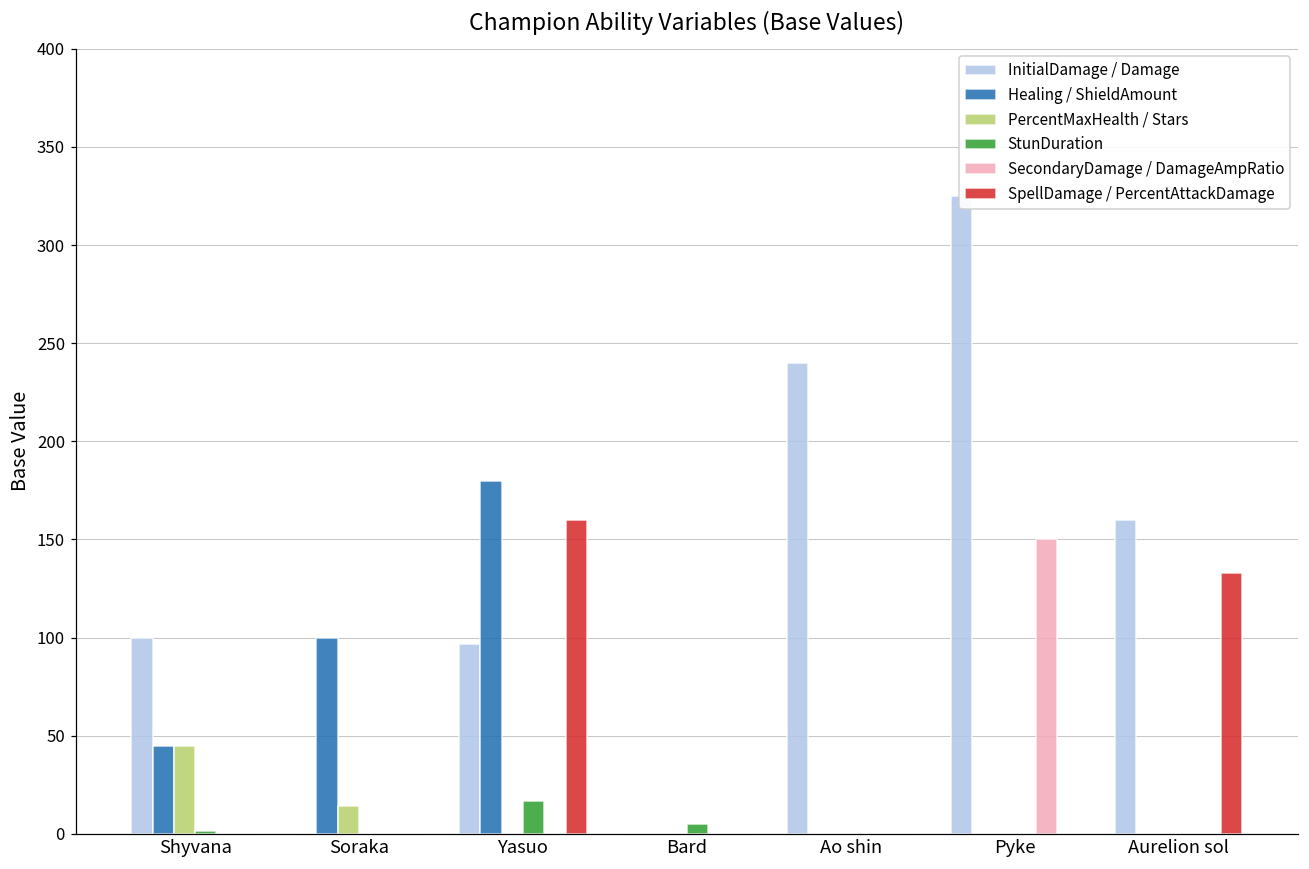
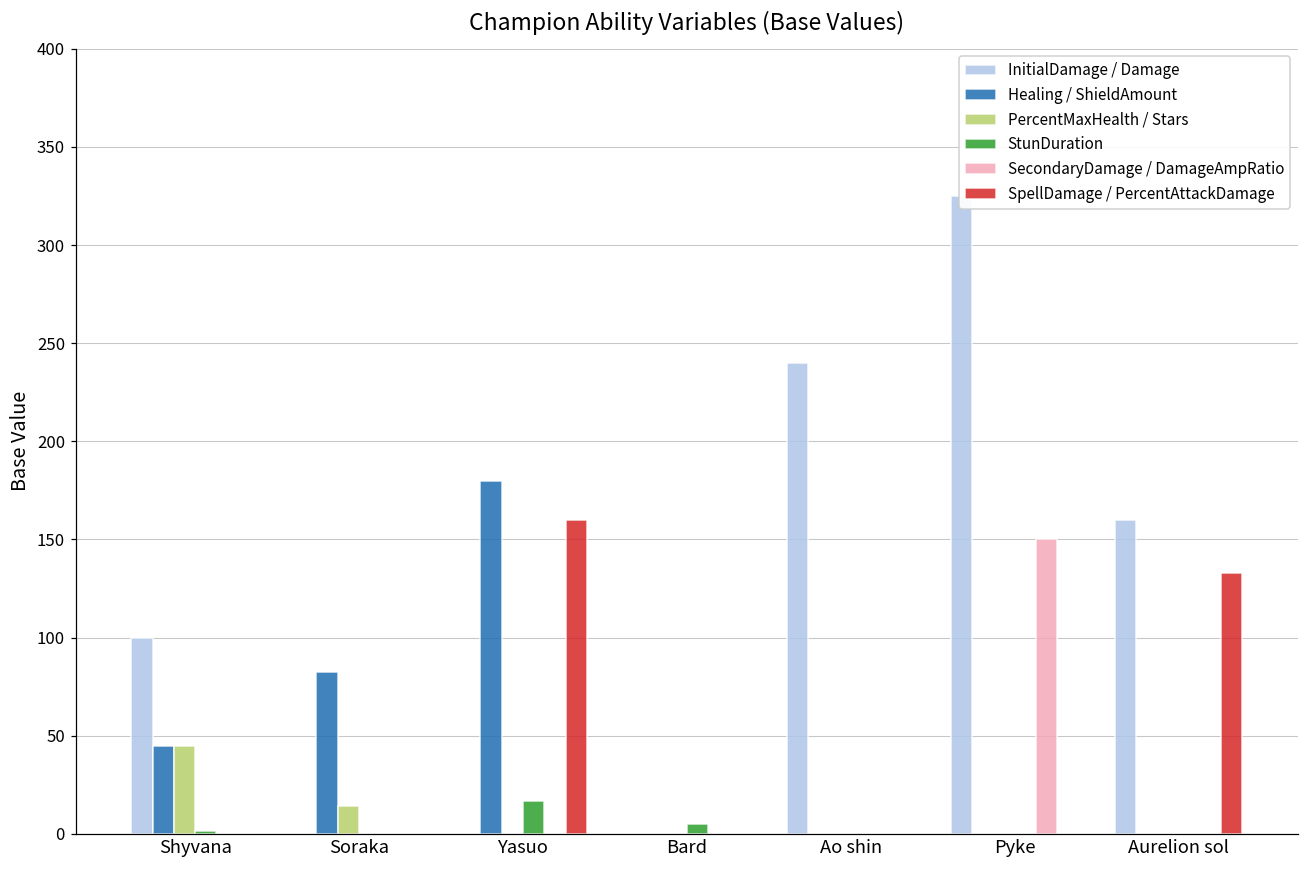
  {
    "InitialDamage / Damage": {
      "Shyvana": 100,
      "Soraka": 0,
-     "Yasuo": 97,
+     "Yasuo": 0,
      "Bard": 0,
      "Ao shin": 240,
      "Aurelion sol": 160
    },
    "Healing / ShieldAmount": {
      "Shyvana": 45,
-     "Soraka": 100,
+     "Soraka": 83,
      "Yasuo": 180,
      "Bard": 0,
      "Ao shin": 0,
      "Pyke": 0,
      "Aurelion sol": 0
    },
    "PercentMaxHealth / Stars": {
      "Shyvana": 45,
      "Soraka": 14,
      "Yasuo": 0,
      "Bard": 0,
      "Ao shin": 0,
      "Pyke": 0,
      "Aurelion sol": 0
    },
    "StunDuration": {
      "Shyvana": 2,
      "Soraka": 0,
      "Yasuo": 17,
      "Bard": 5,
      "Ao shin": 0,
      "Pyke": 0,
      "Aurelion sol": 0
    },
    "SecondaryDamage / DamageAmpRatio": {
      "Shyvana": 0,
      "Soraka": 0,
      "Yasuo": 0,
      "Ao shin": 0,
      "Pyke": 150,
      "Aurelion sol": 0
    },
    "SpellDamage / PercentAttackDamage": {
      "Shyvana": 0,
      "Soraka": 0,
      "Yasuo": 160,
      "Bard": 0,
      "Ao shin": 0,
      "Pyke": 0,
      "Aurelion sol": 133
    }
  }
